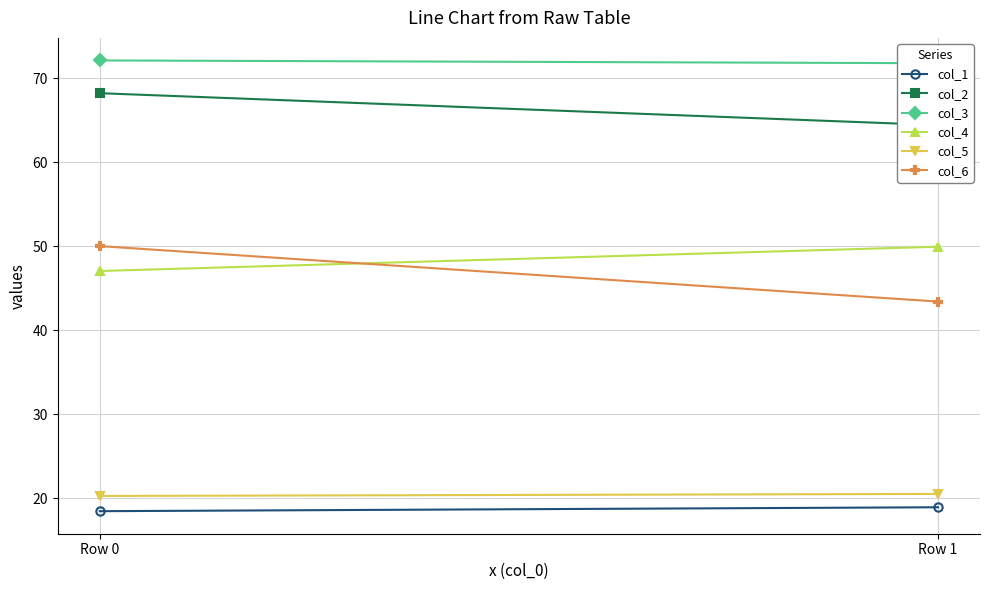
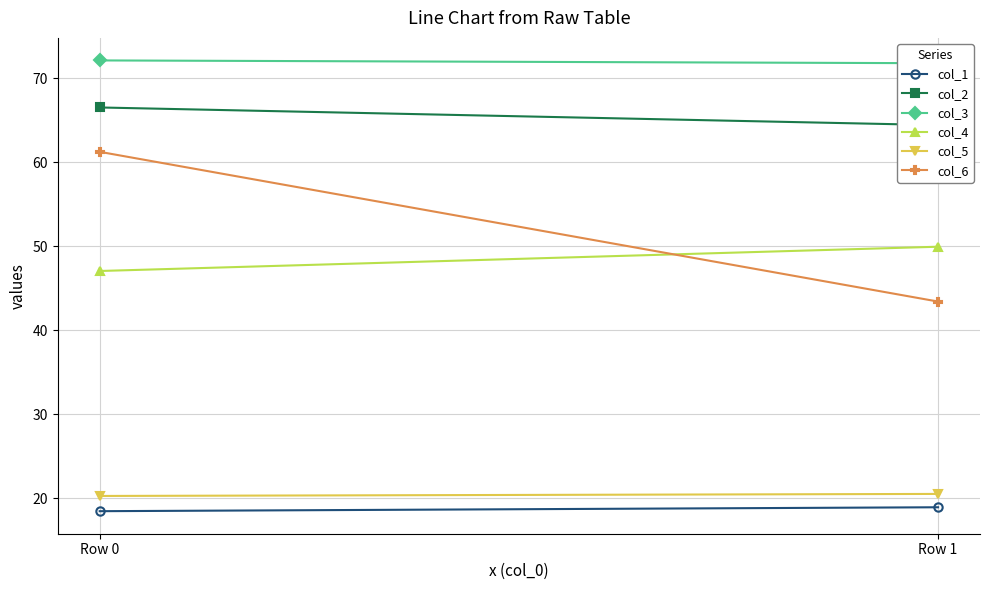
  {
    "col_1": {
      "Row 0": 18,
      "Row 1": 19
    },
    "col_2": {
-     "Row 0": 68
+     "Row 0": 67
    },
    "col_3": {
      "Row 0": 72
    },
    "col_6": {
-     "Row 0": 50,
+     "Row 0": 61,
      "Row 1": 43
    }
  }
